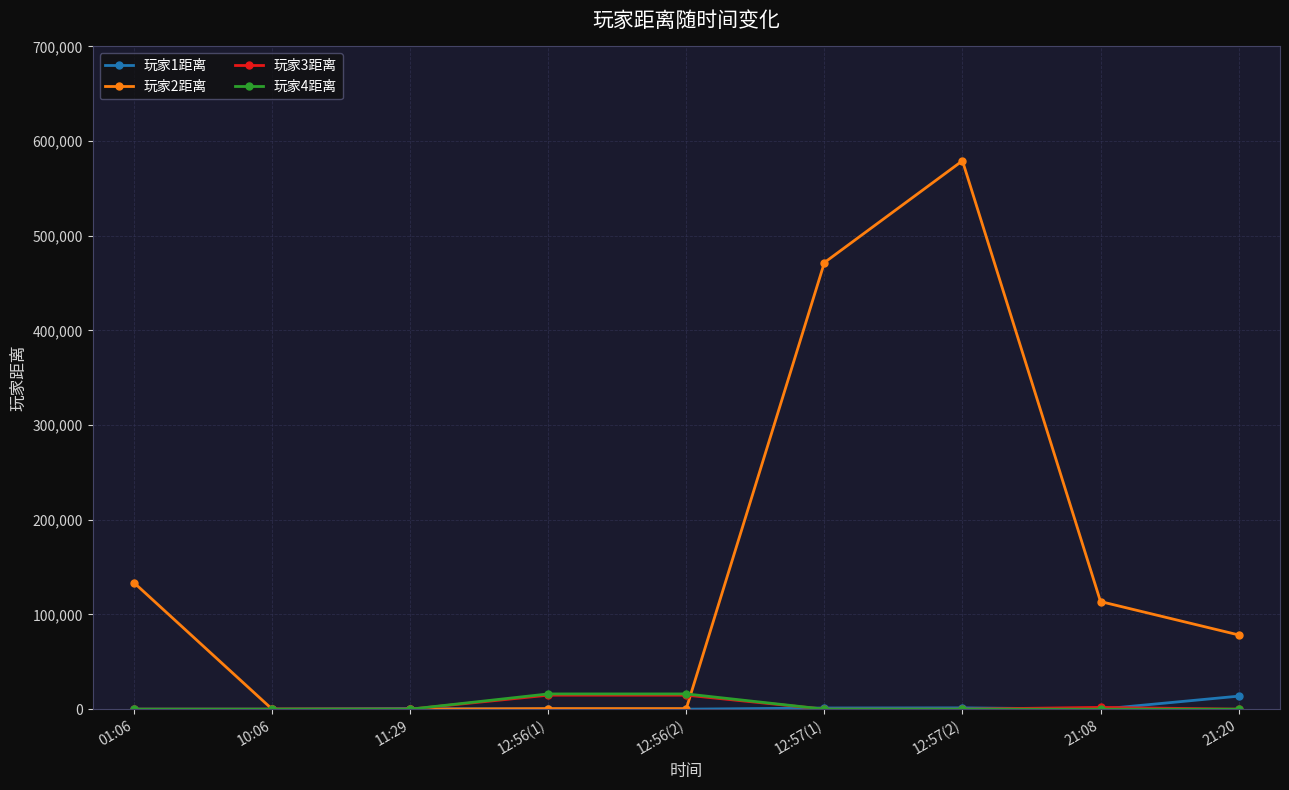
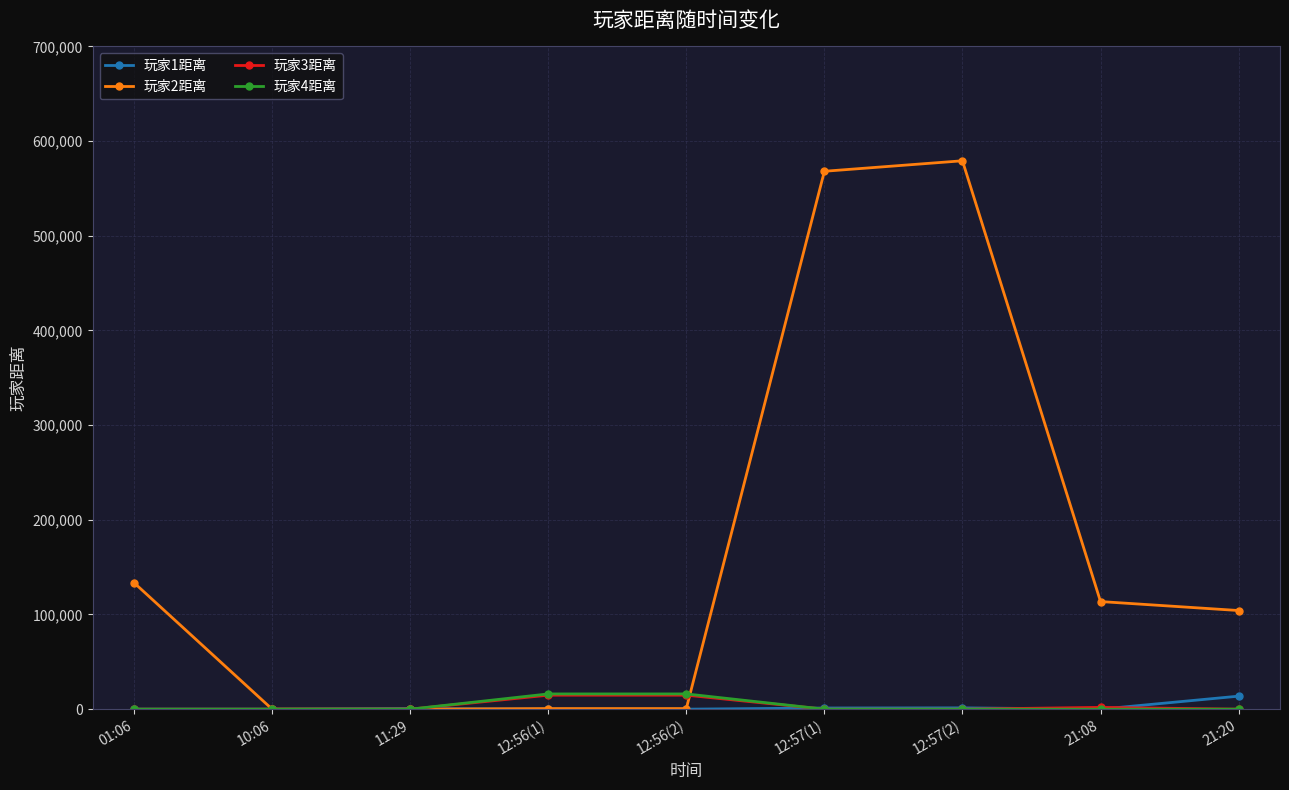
  {
    "玩家1距离": {
      "21:20": "10,000"
    },
    "玩家2距离": {
      "01:06": "130,000",
-     "12:57(1)": "470,000",
+     "12:57(1)": "570,000",
      "12:57(2)": "580,000",
      "21:08": "110,000",
-     "21:20": "80,000"
+     "21:20": "100,000"
    }
  }
